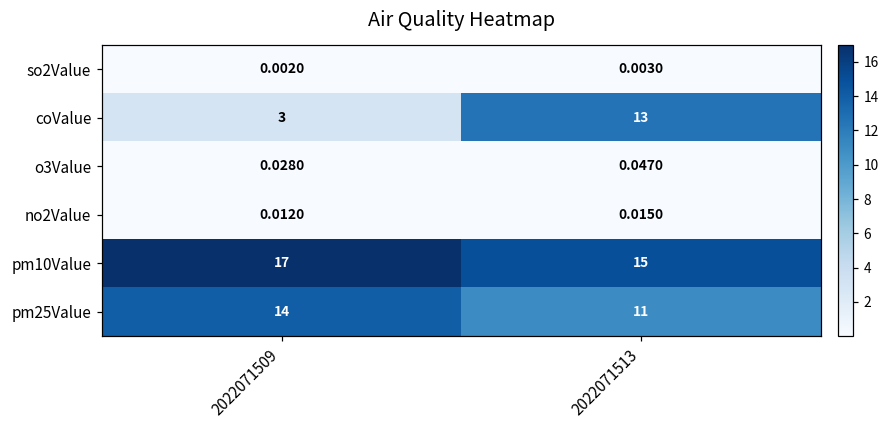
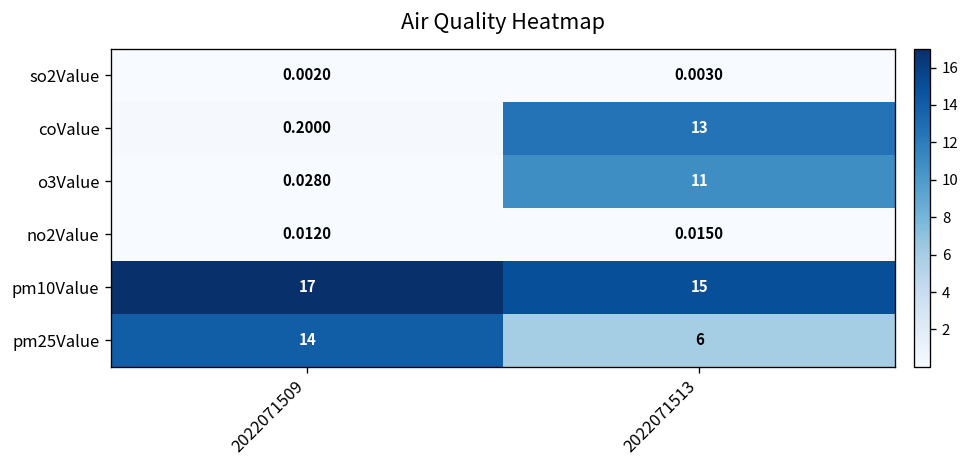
  {
    "so2Value": {
      "2022071509": 0.0020,
      "2022071513": 0.0030
    },
    "coValue": {
-     "2022071509": 3,
+     "2022071509": 0.2000,
      "2022071513": 13
    },
    "o3Value": {
      "2022071509": 0.0280,
-     "2022071513": 0.0470
+     "2022071513": 11
    },
    "no2Value": {
      "2022071509": 0.0120,
      "2022071513": 0.0150
    },
    "pm10Value": {
      "2022071509": 17,
      "2022071513": 15
    },
    "pm25Value": {
      "2022071509": 14,
-     "2022071513": 11
+     "2022071513": 6
    }
  }
